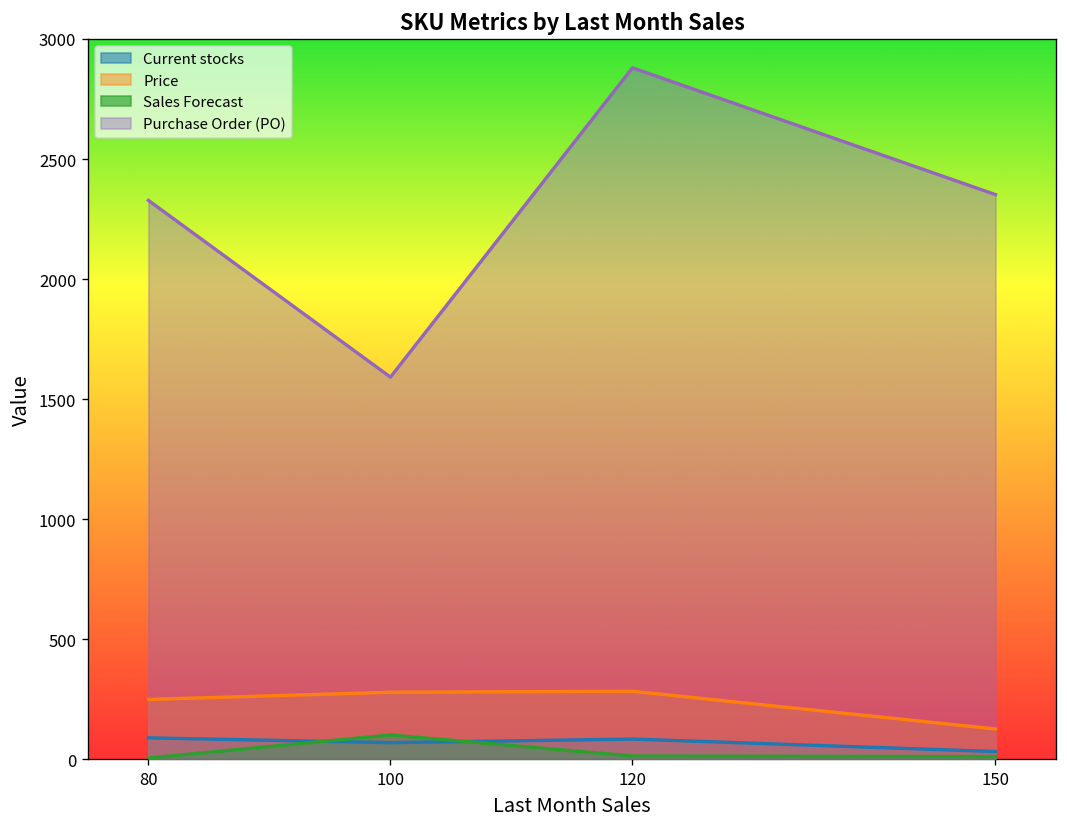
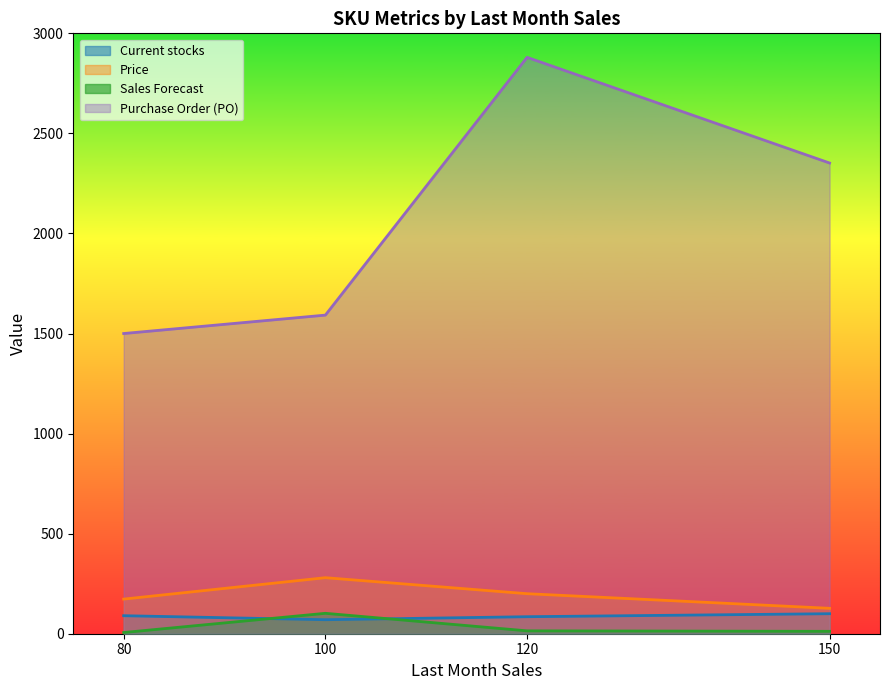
  {
    "Current stocks": {
      "80": 90,
      "100": 70,
      "120": 90,
-     "150": 30
+     "150": 100
    },
    "Price": {
-     "80": 250,
+     "80": 170,
      "100": 280,
-     "120": 280,
+     "120": 200,
      "150": 130
    },
    "Sales Forecast": {
      "80": 10,
      "100": 100,
      "120": 10,
      "150": 10
    },
    "Purchase Order (PO)": {
-     "80": 2330,
+     "80": 1500,
      "100": 1590,
      "120": 2880,
      "150": 2350
    }
  }
